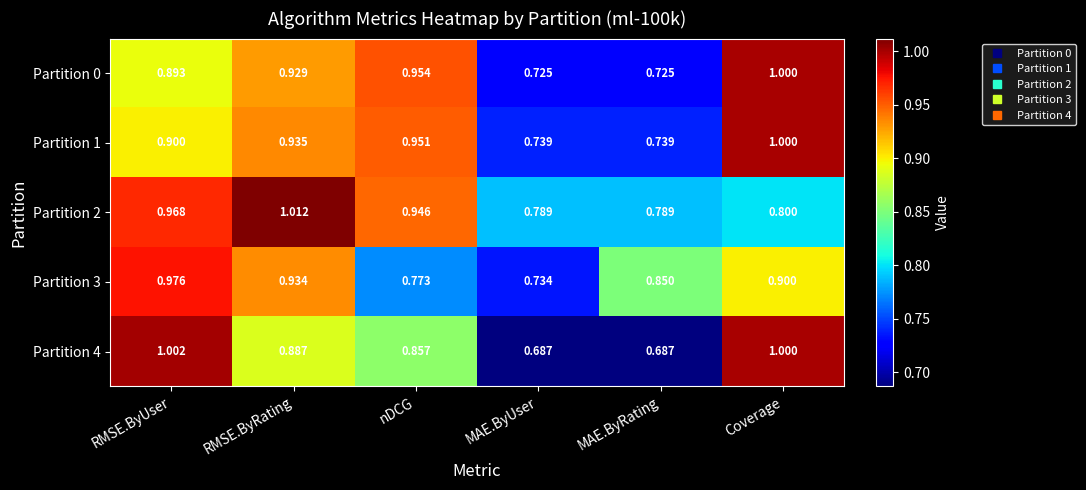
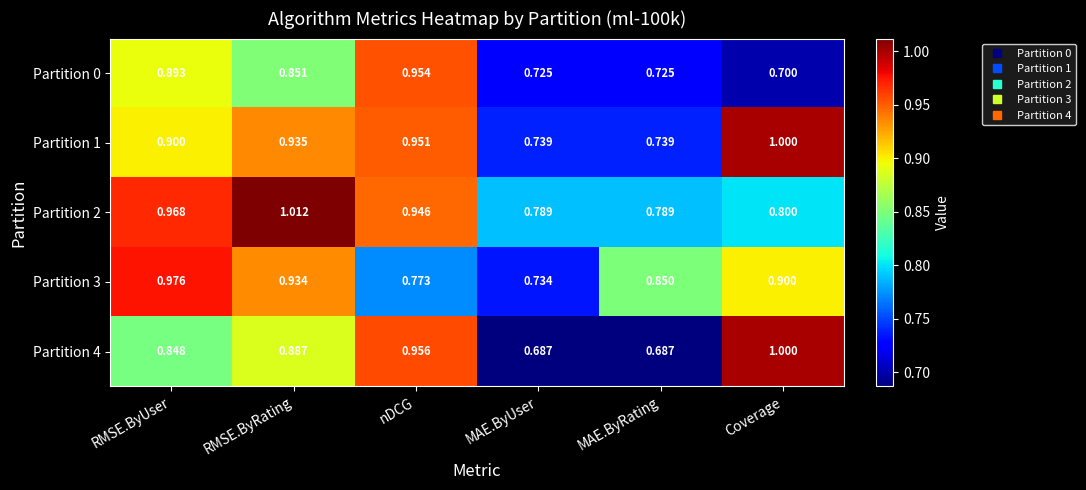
  {
    "Partition 0": {
      "RMSE.ByUser": 0.893,
-     "RMSE.ByRating": 0.929,
+     "RMSE.ByRating": 0.851,
      "nDCG": 0.954,
      "MAE.ByUser": 0.725,
      "MAE.ByRating": 0.725,
-     "Coverage": 1.000
+     "Coverage": 0.700
    },
    "Partition 1": {
      "RMSE.ByUser": 0.900,
      "RMSE.ByRating": 0.935,
      "nDCG": 0.951,
      "MAE.ByUser": 0.739,
      "MAE.ByRating": 0.739,
      "Coverage": 1.000
    },
    "Partition 2": {
      "RMSE.ByUser": 0.968,
      "RMSE.ByRating": 1.012,
      "nDCG": 0.946,
      "MAE.ByUser": 0.789,
      "MAE.ByRating": 0.789,
      "Coverage": 0.800
    },
    "Partition 3": {
      "RMSE.ByUser": 0.976,
      "RMSE.ByRating": 0.934,
      "nDCG": 0.773,
      "MAE.ByUser": 0.734,
      "MAE.ByRating": 0.850,
      "Coverage": 0.900
    },
    "Partition 4": {
-     "RMSE.ByUser": 1.002,
+     "RMSE.ByUser": 0.848,
      "RMSE.ByRating": 0.887,
-     "nDCG": 0.857,
+     "nDCG": 0.956,
      "MAE.ByUser": 0.687,
      "MAE.ByRating": 0.687,
      "Coverage": 1.000
    }
  }
